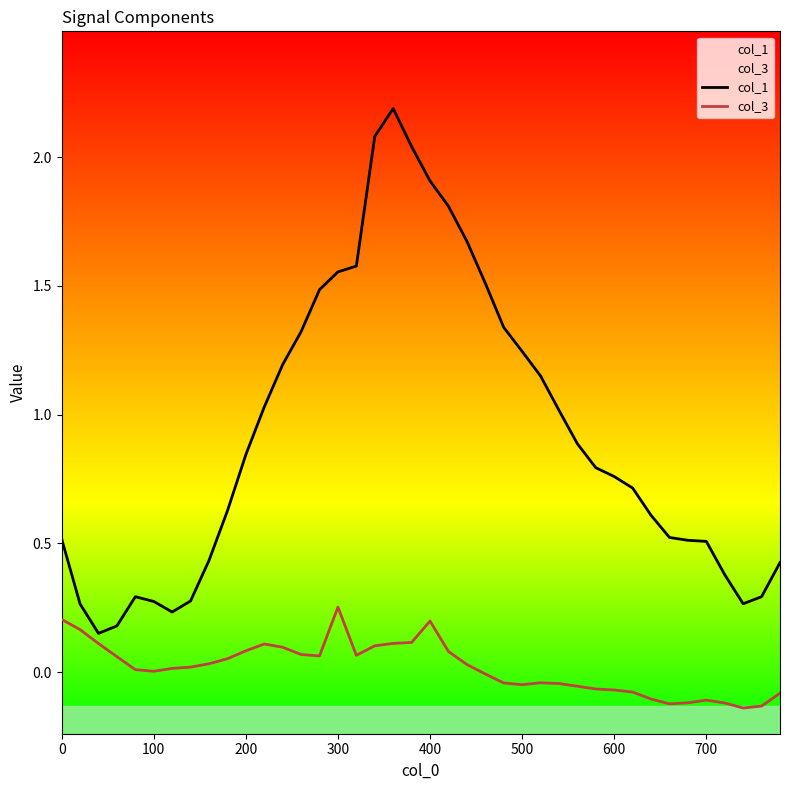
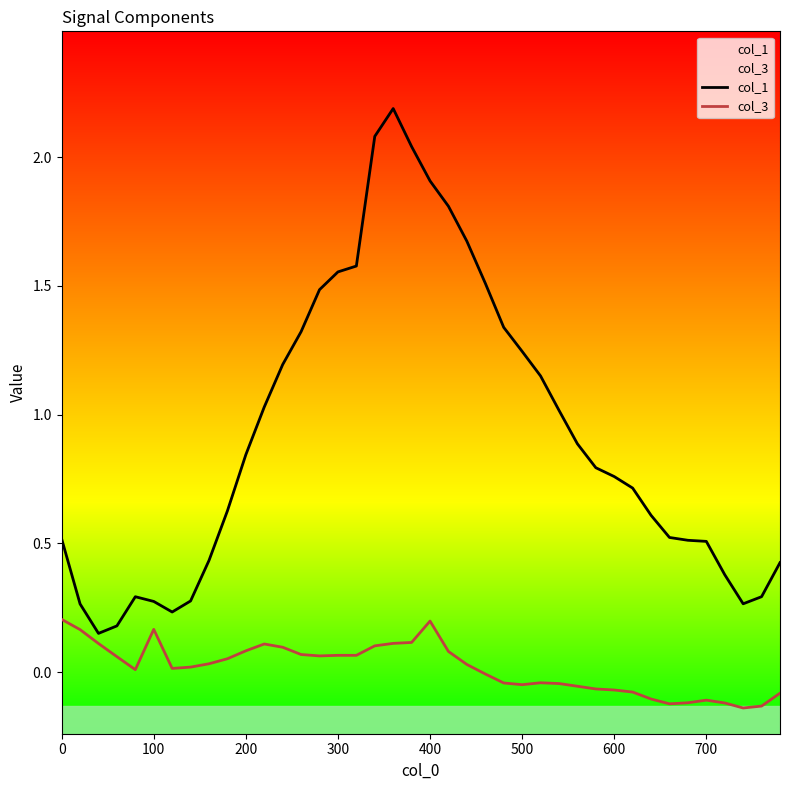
  {
    "col_3": {
-     "100": 0.00,
-     "300": 0.25
+     "100": 0.17,
+     "300": 0.07
    }
  }
